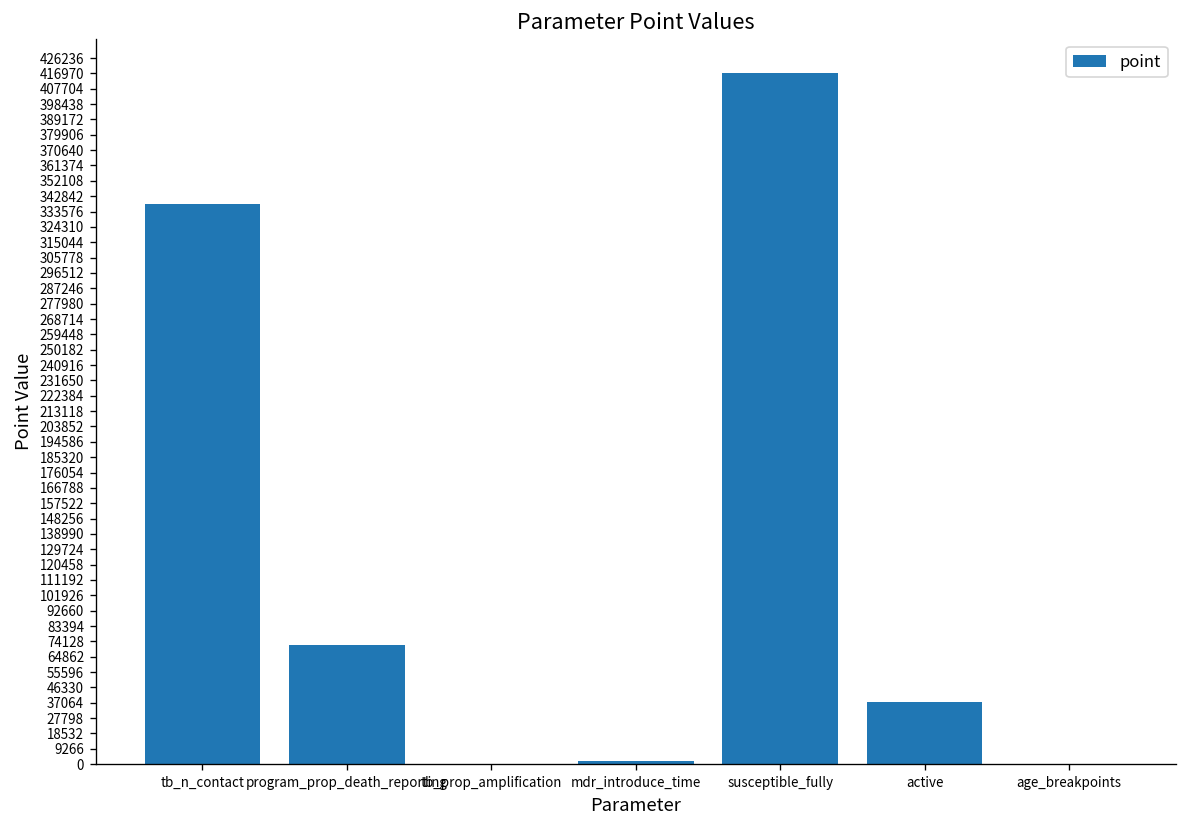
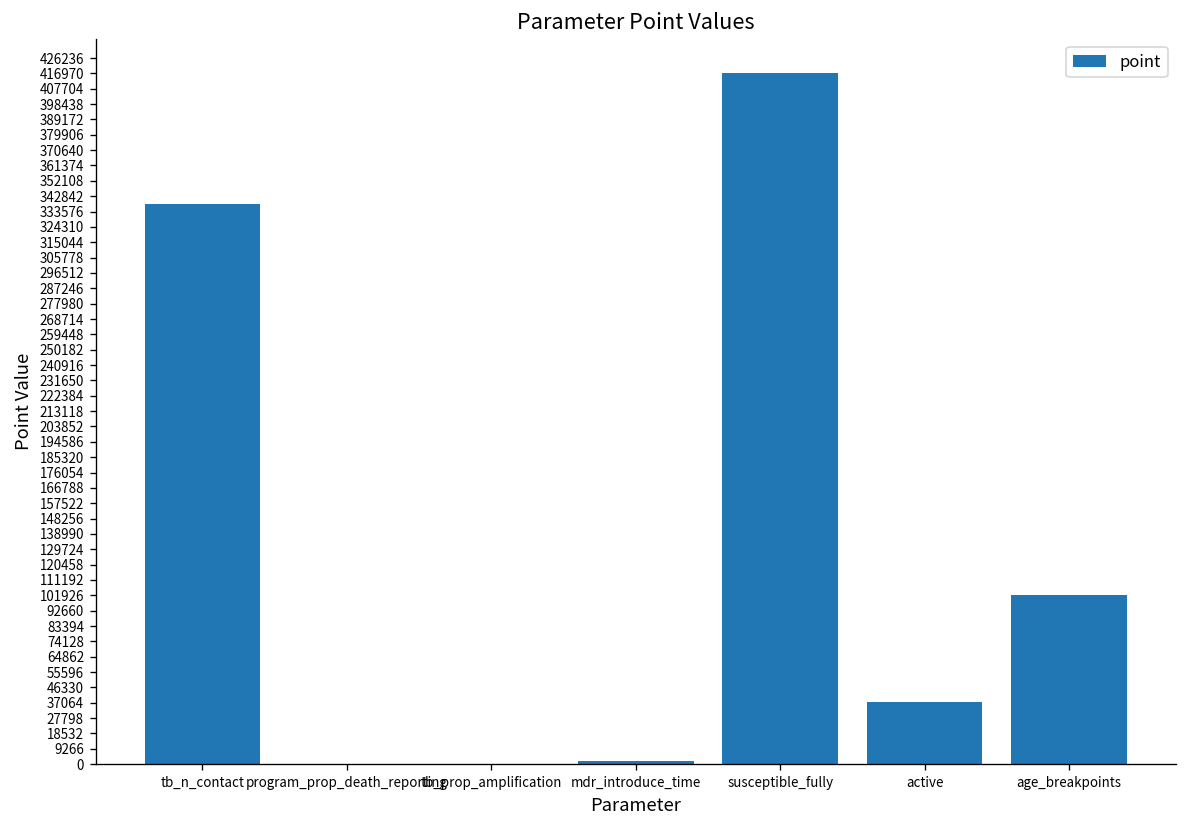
  {
    "tb_n_contact": 338000,
-   "program_prop_death_reporting": 72000,
+   "program_prop_death_reporting": 0,
    "mdr_introduce_time": 2000,
    "susceptible_fully": 417000,
    "active": 38000,
-   "age_breakpoints": 0
+   "age_breakpoints": 102000
  }
